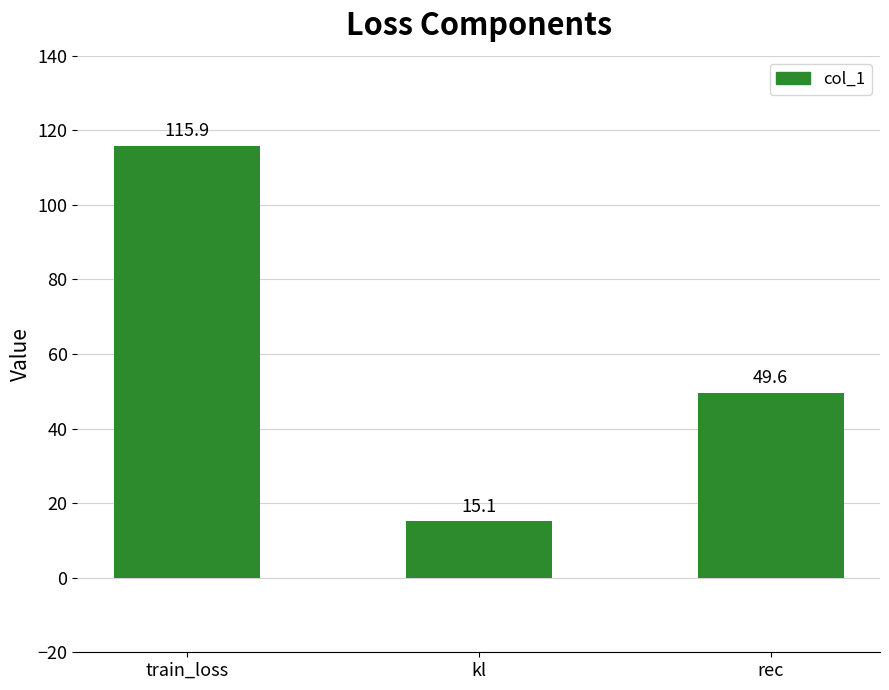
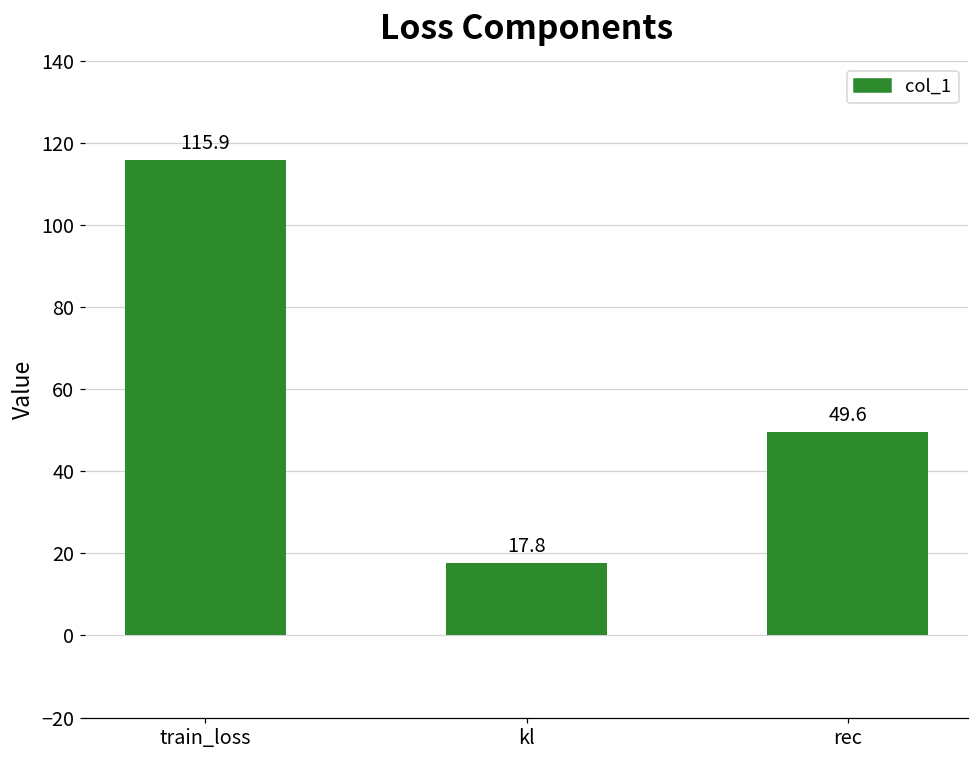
  {
    "train_loss": 115.9,
-   "kl": 15.1,
+   "kl": 17.8,
    "rec": 49.6
  }
